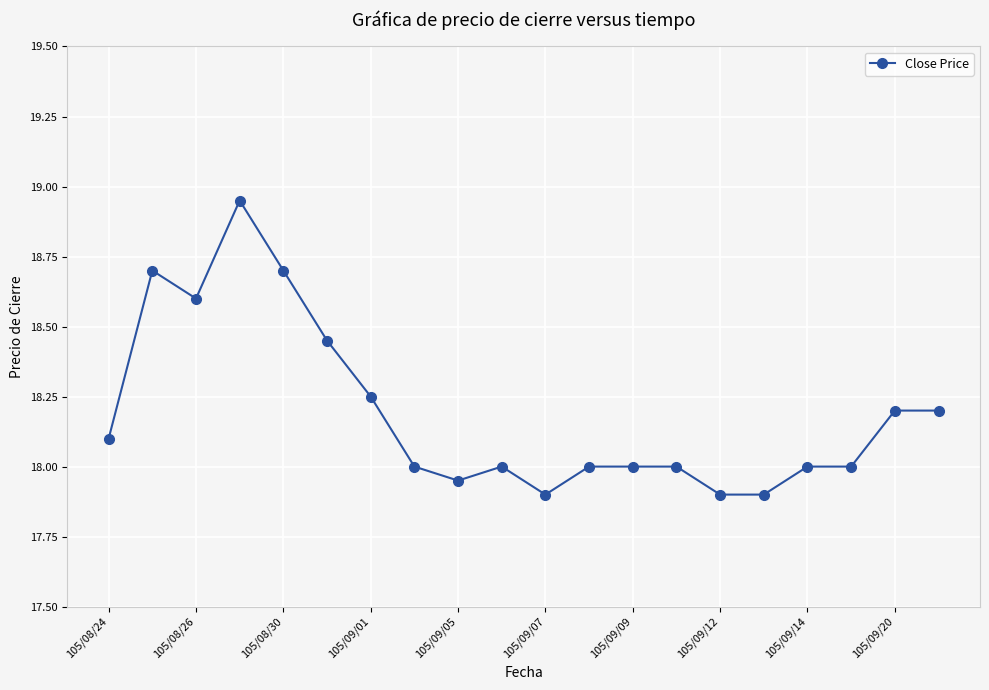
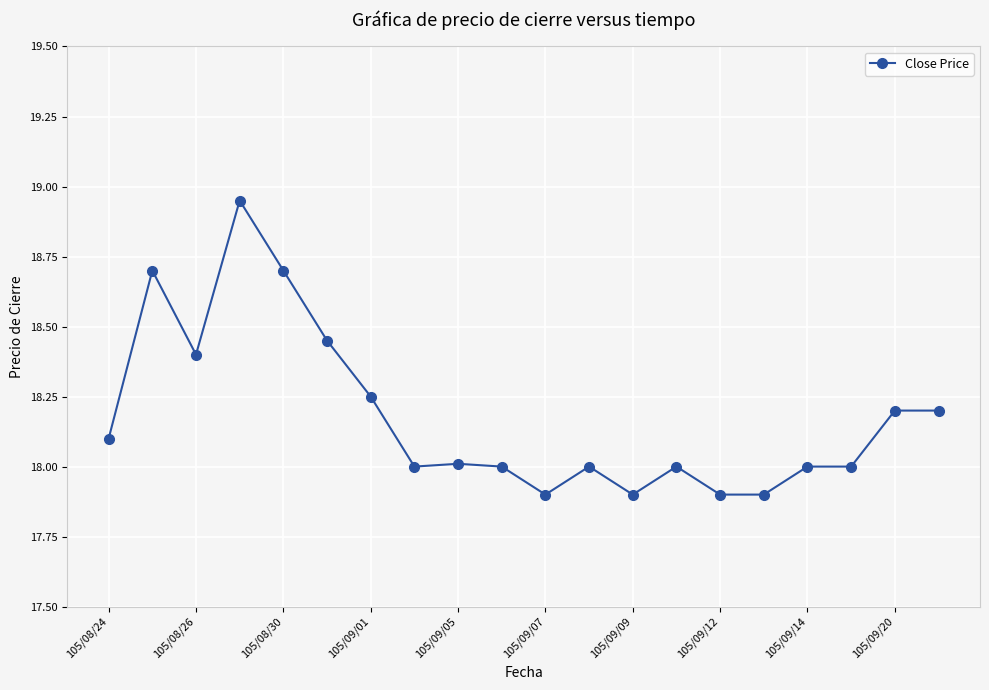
  {
    "105/08/24": 18.10,
-   "105/08/26": 18.6,
+   "105/08/26": 18.4,
    "105/08/30": 18.70,
    "105/09/01": 18.25,
-   "105/09/05": 17.95,
+   "105/09/05": 18.01,
    "105/09/07": 17.90,
-   "105/09/09": 18.0,
+   "105/09/09": 17.9,
    "105/09/12": 17.90,
    "105/09/14": 18.00,
    "105/09/20": 18.20
  }
